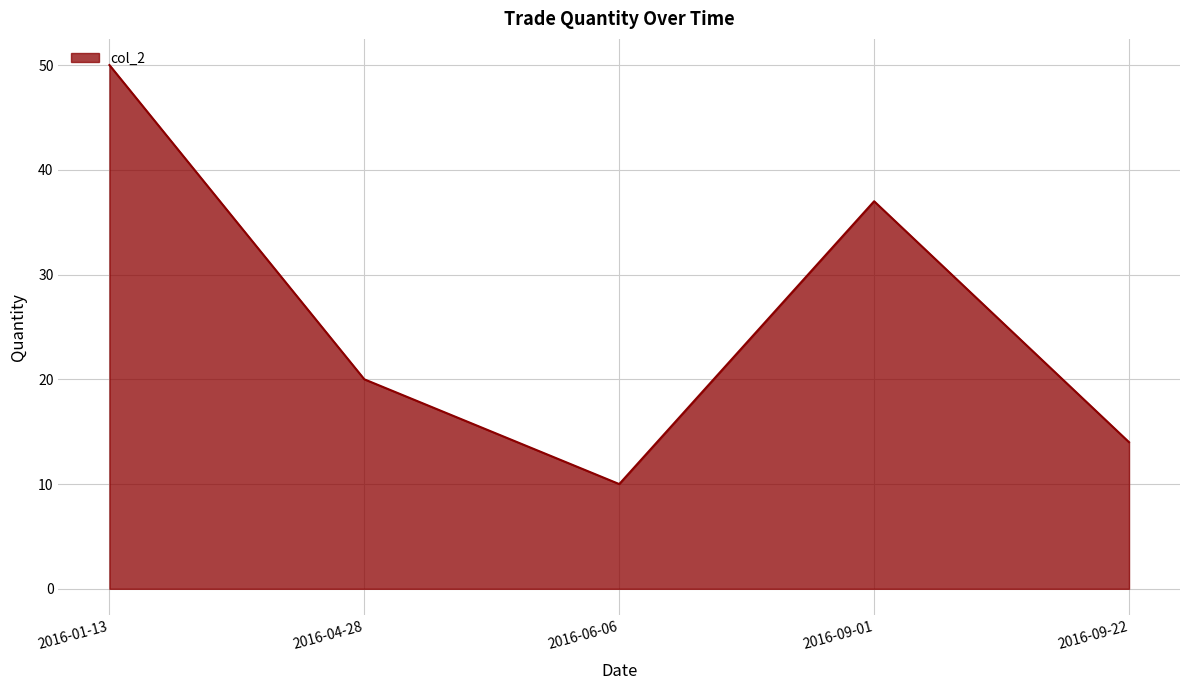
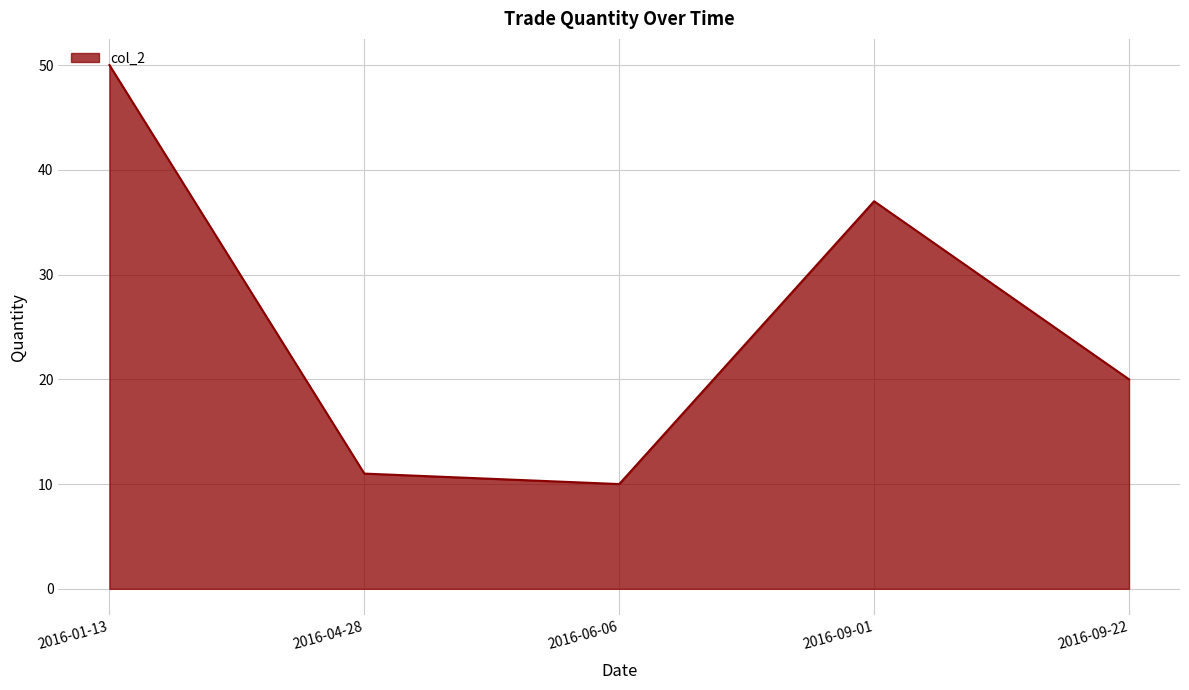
  {
    "2016-01-13": 50,
-   "2016-04-28": 20,
+   "2016-04-28": 11,
    "2016-06-06": 10,
    "2016-09-01": 37,
-   "2016-09-22": 14
+   "2016-09-22": 20
  }
